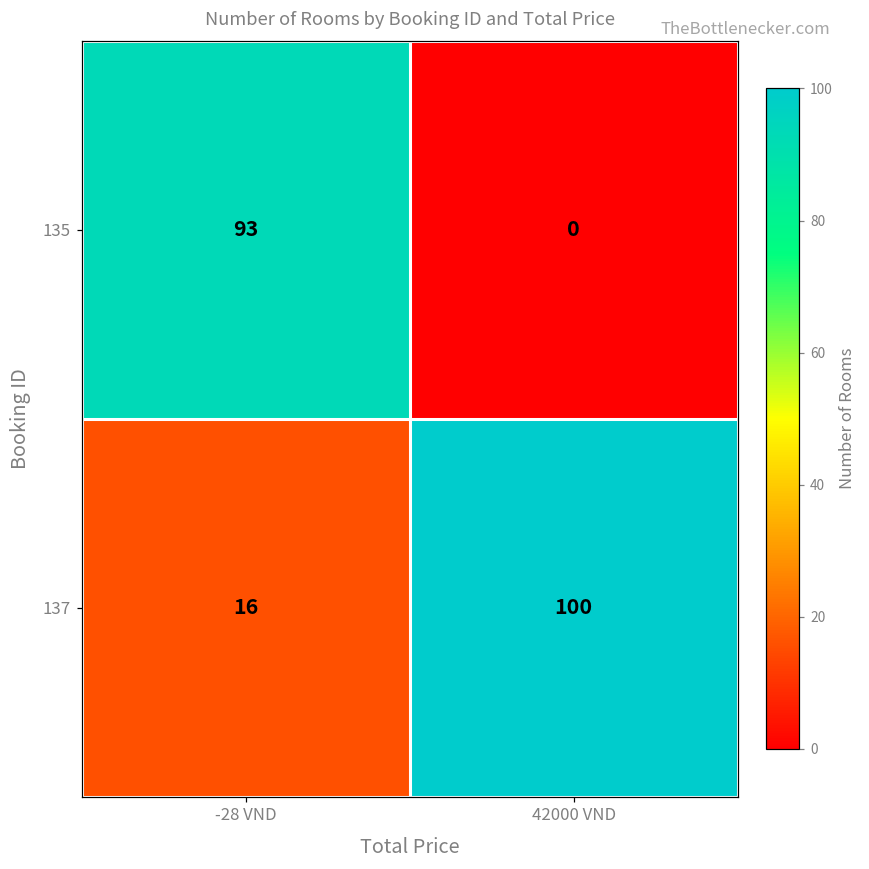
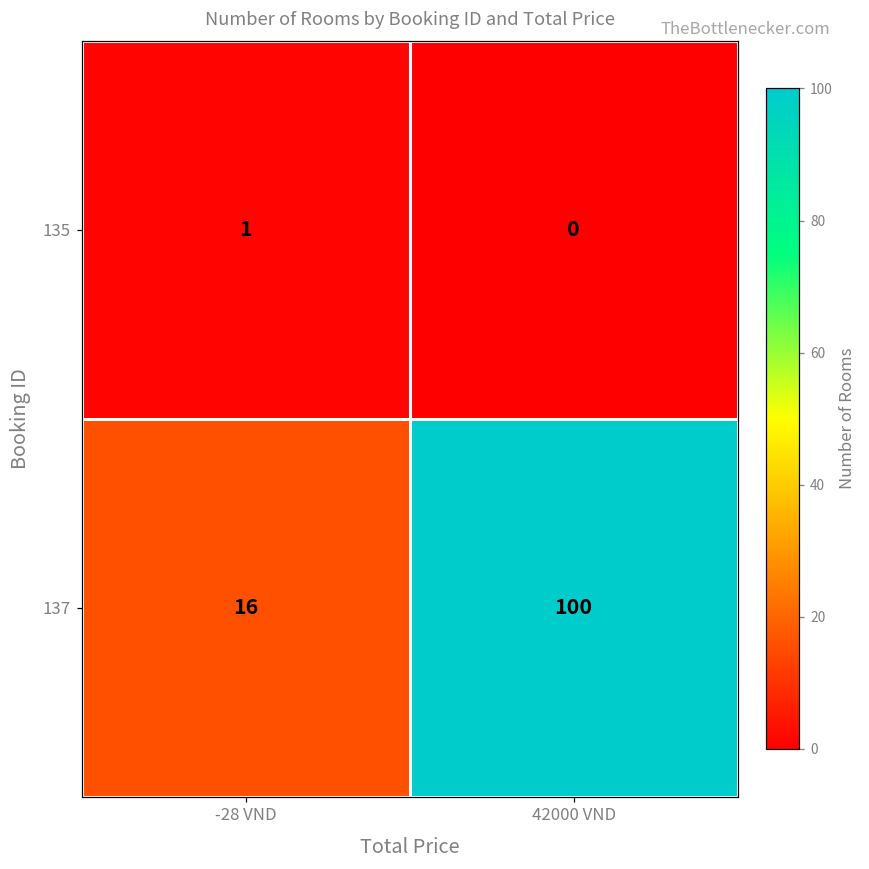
  {
    "135": {
-     "-28 VND": 93,
+     "-28 VND": 1,
      "42000 VND": 0
    },
    "137": {
      "-28 VND": 16,
      "42000 VND": 100
    }
  }
